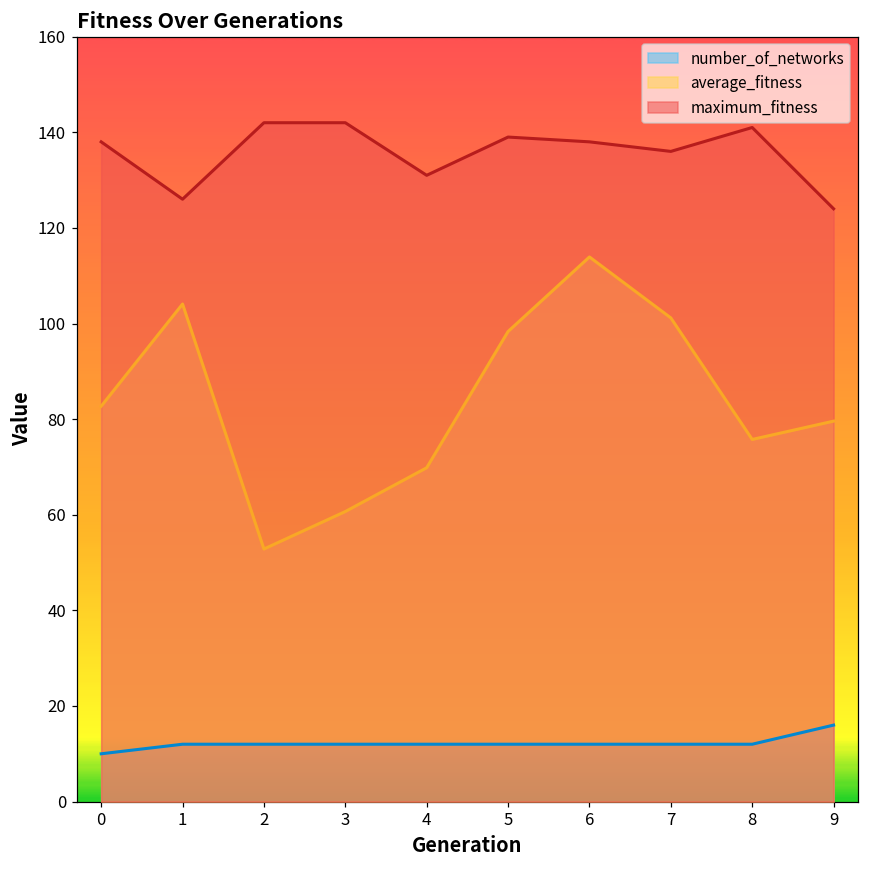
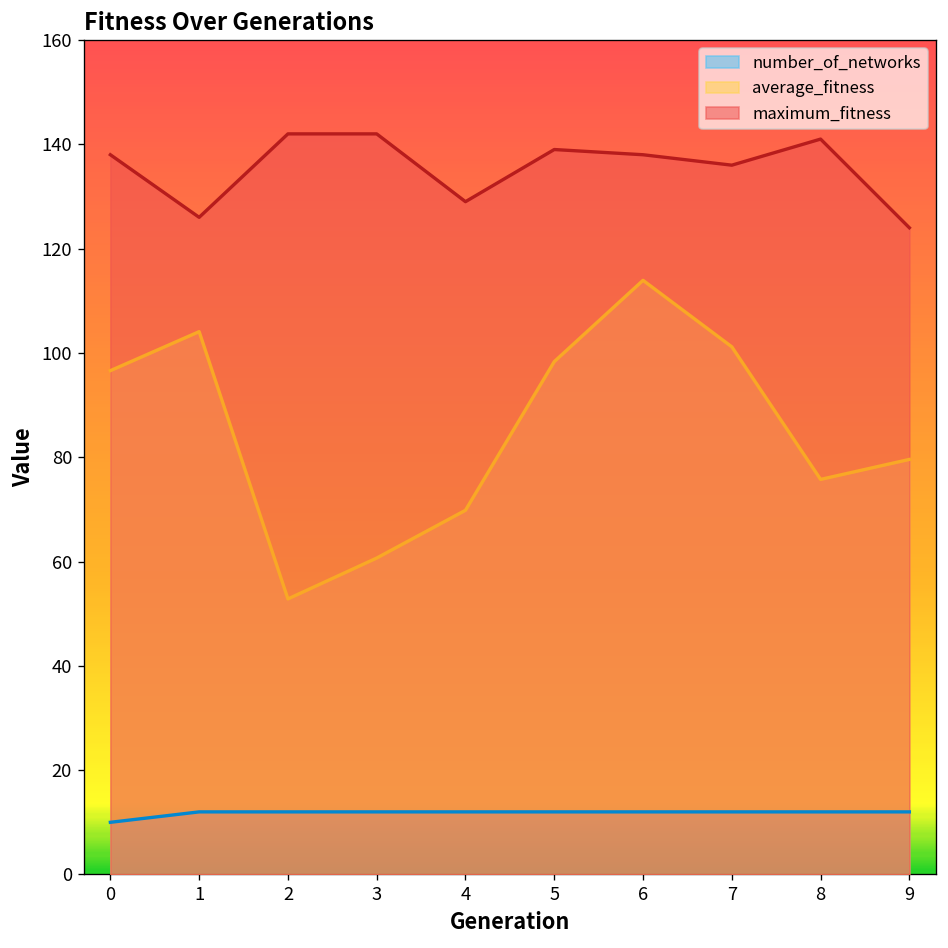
  {
    "number_of_networks": {
      "0": 10,
      "1": 12,
      "2": 12,
      "3": 12,
      "4": 12,
      "5": 12,
      "6": 12,
      "7": 12,
      "8": 12,
-     "9": 16
+     "9": 12
    },
    "average_fitness": {
-     "0": 83,
+     "0": 97,
      "1": 104,
      "2": 53,
      "3": 61,
      "4": 70,
      "5": 98,
      "6": 114,
      "7": 101,
      "8": 76,
      "9": 80
    },
    "maximum_fitness": {
      "0": 138,
      "1": 126,
      "2": 142,
      "3": 142,
-     "4": 131,
+     "4": 129,
      "5": 139,
      "6": 138,
      "7": 136,
      "8": 141,
      "9": 124
    }
  }
